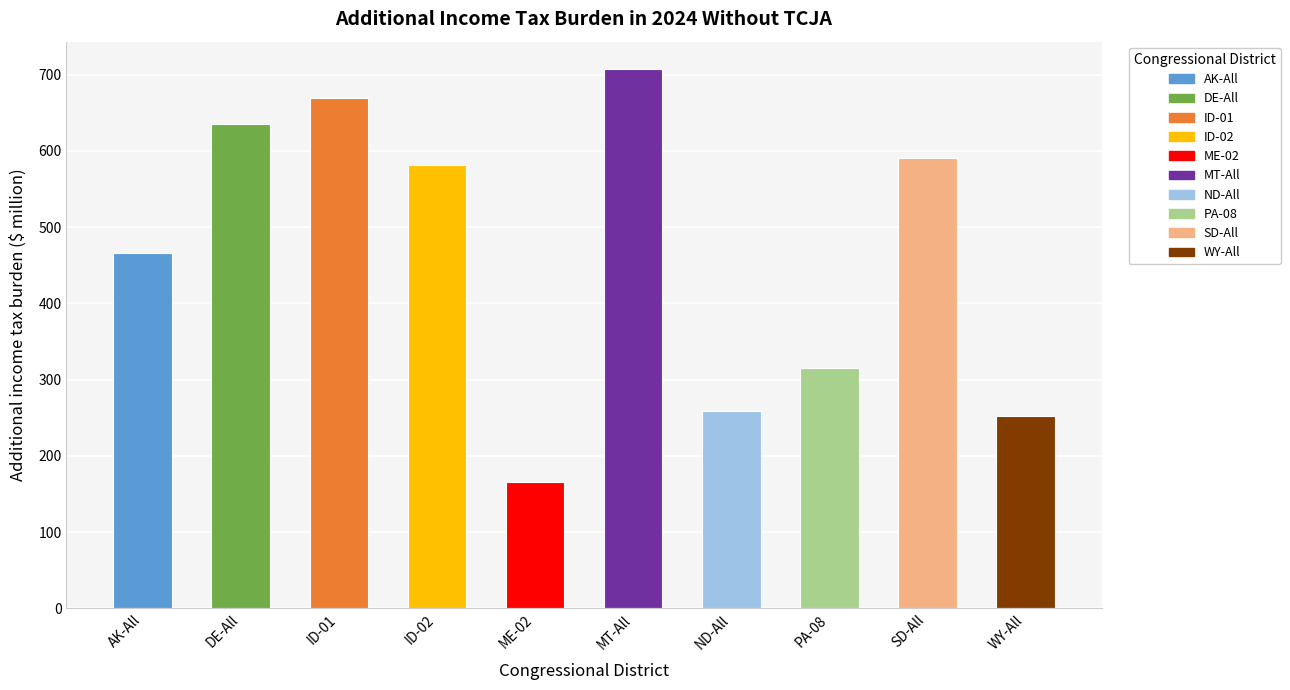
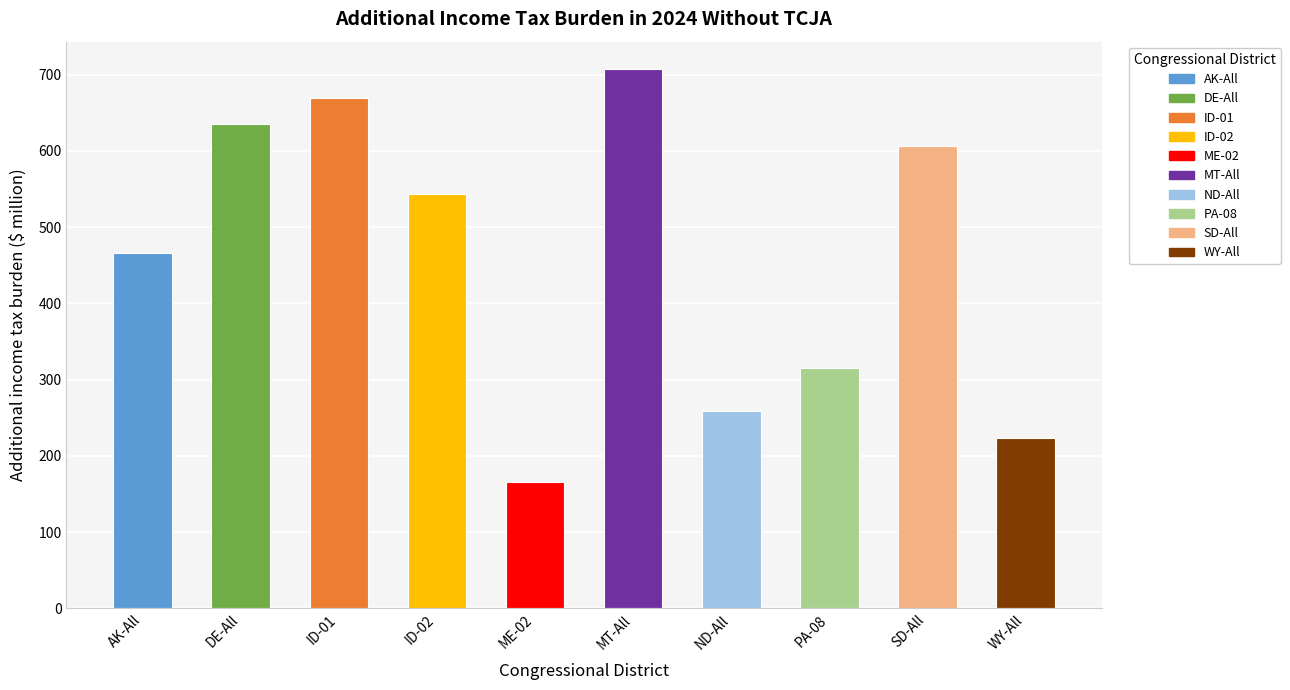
  {
    "AK-All": 470,
    "DE-All": 640,
    "ID-01": 670,
-   "ID-02": 580,
+   "ID-02": 540,
    "ME-02": 170,
    "MT-All": 710,
    "ND-All": 260,
    "PA-08": 320,
-   "SD-All": 590,
-   "WY-All": 250
+   "SD-All": 610,
+   "WY-All": 220
  }
